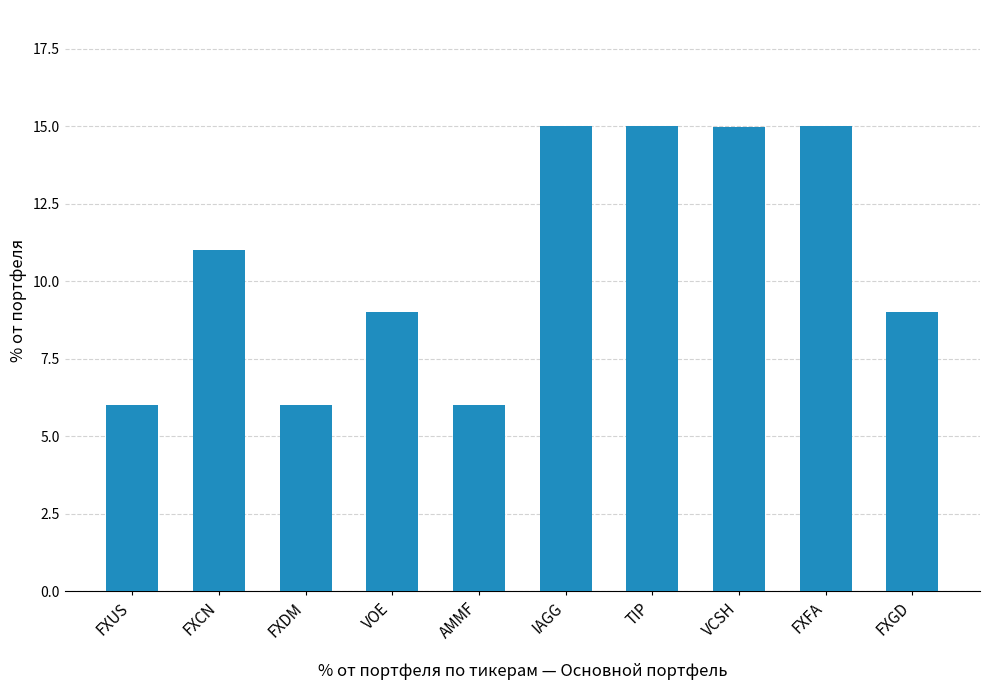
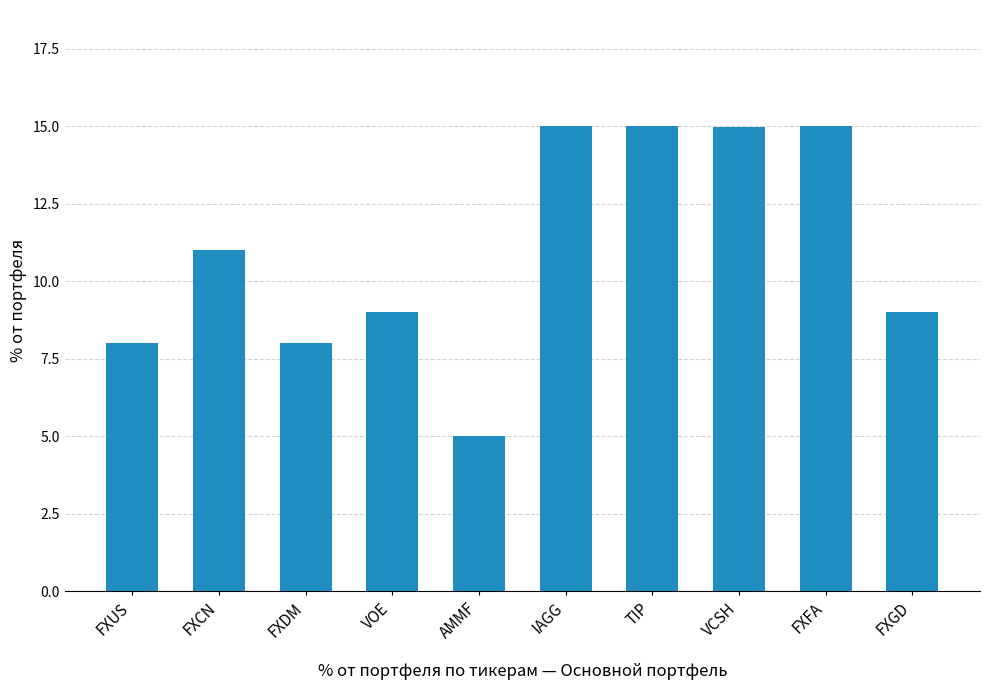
  {
-   "FXUS": 6,
+   "FXUS": 8,
    "FXCN": 11,
-   "FXDM": 6,
+   "FXDM": 8,
    "VOE": 9,
-   "AMMF": 6,
+   "AMMF": 5,
    "IAGG": 15,
    "TIP": 15,
    "VCSH": 15,
    "FXFA": 15,
    "FXGD": 9
  }
